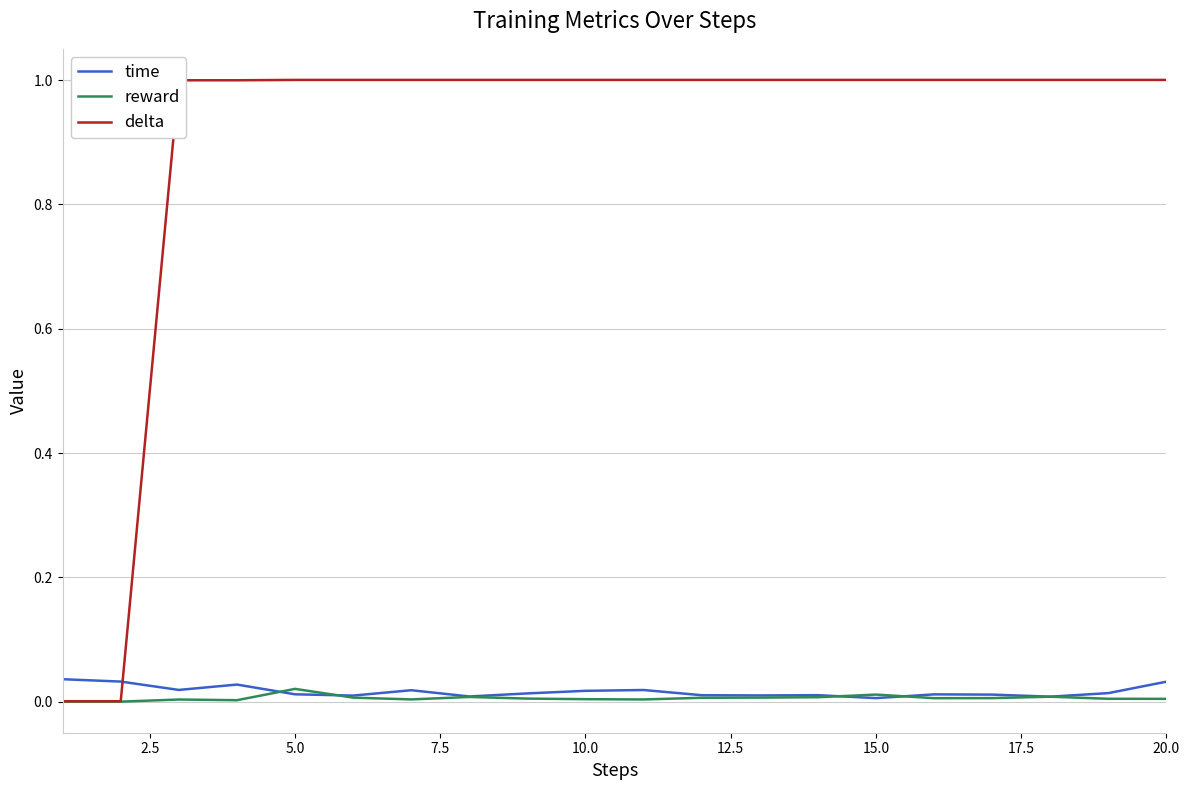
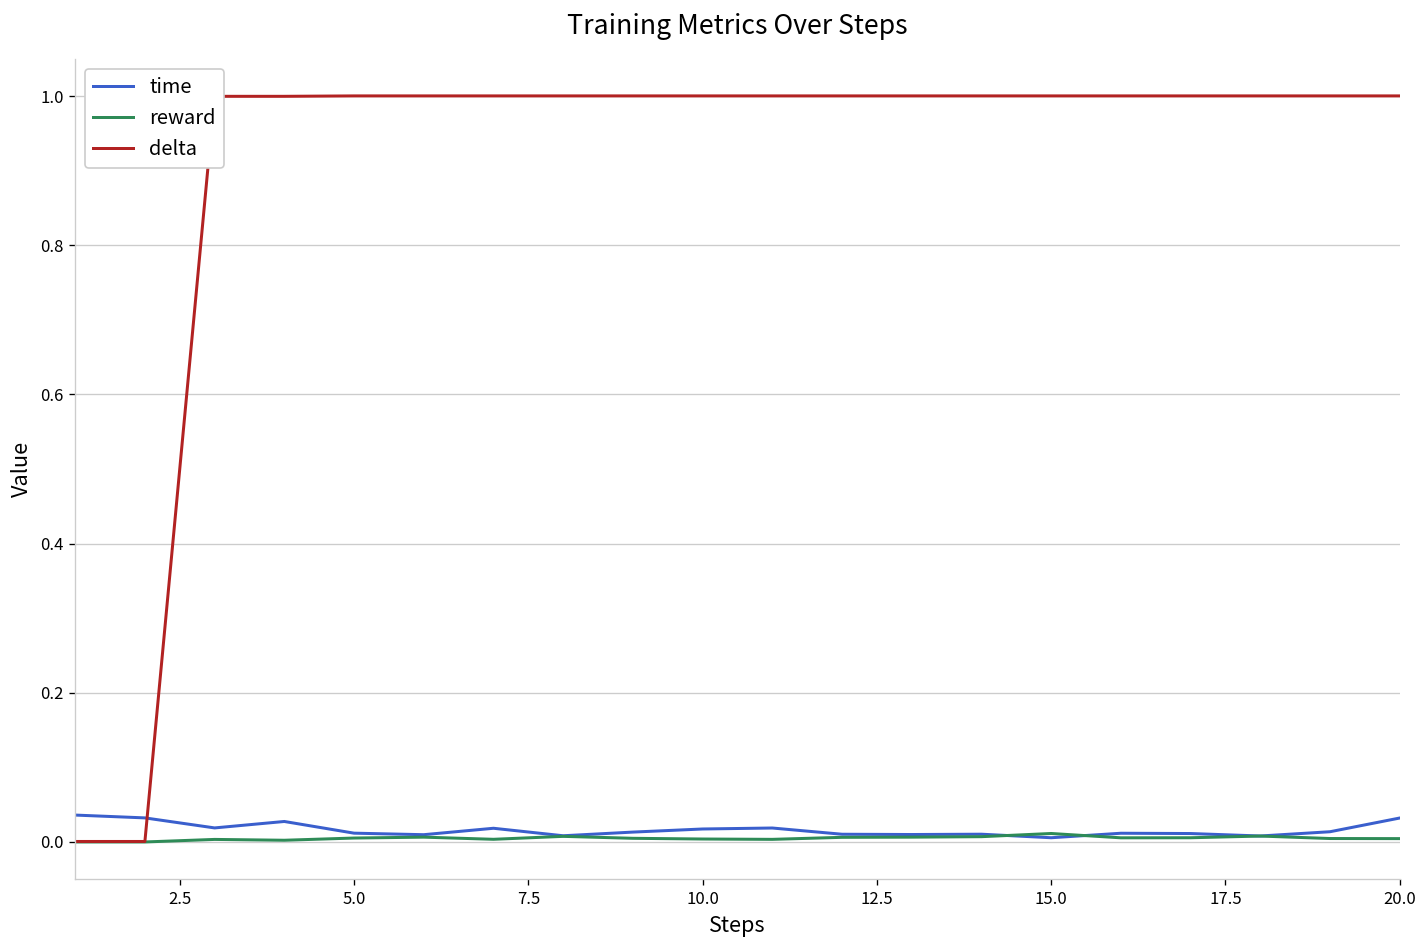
  {
    "time": {
      "5.0": 0.01,
      "10.0": 0.02,
      "15.0": 0.01,
      "20.0": 0.03
    },
    "reward": {
-     "5.0": 0.02,
+     "5.0": 0.01,
      "10.0": 0.00,
      "15.0": 0.01,
      "20.0": 0.00
    },
    "delta": {
      "5.0": 1.00,
      "10.0": 1.00,
      "15.0": 1.00,
      "20.0": 1.00
    }
  }
